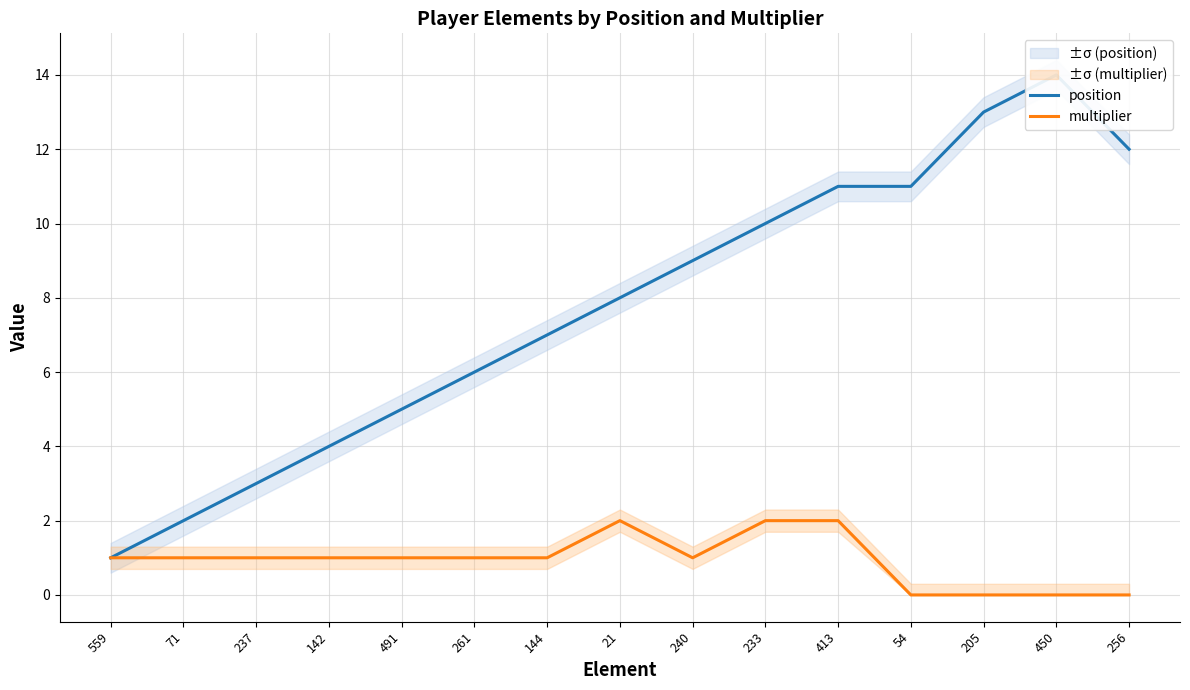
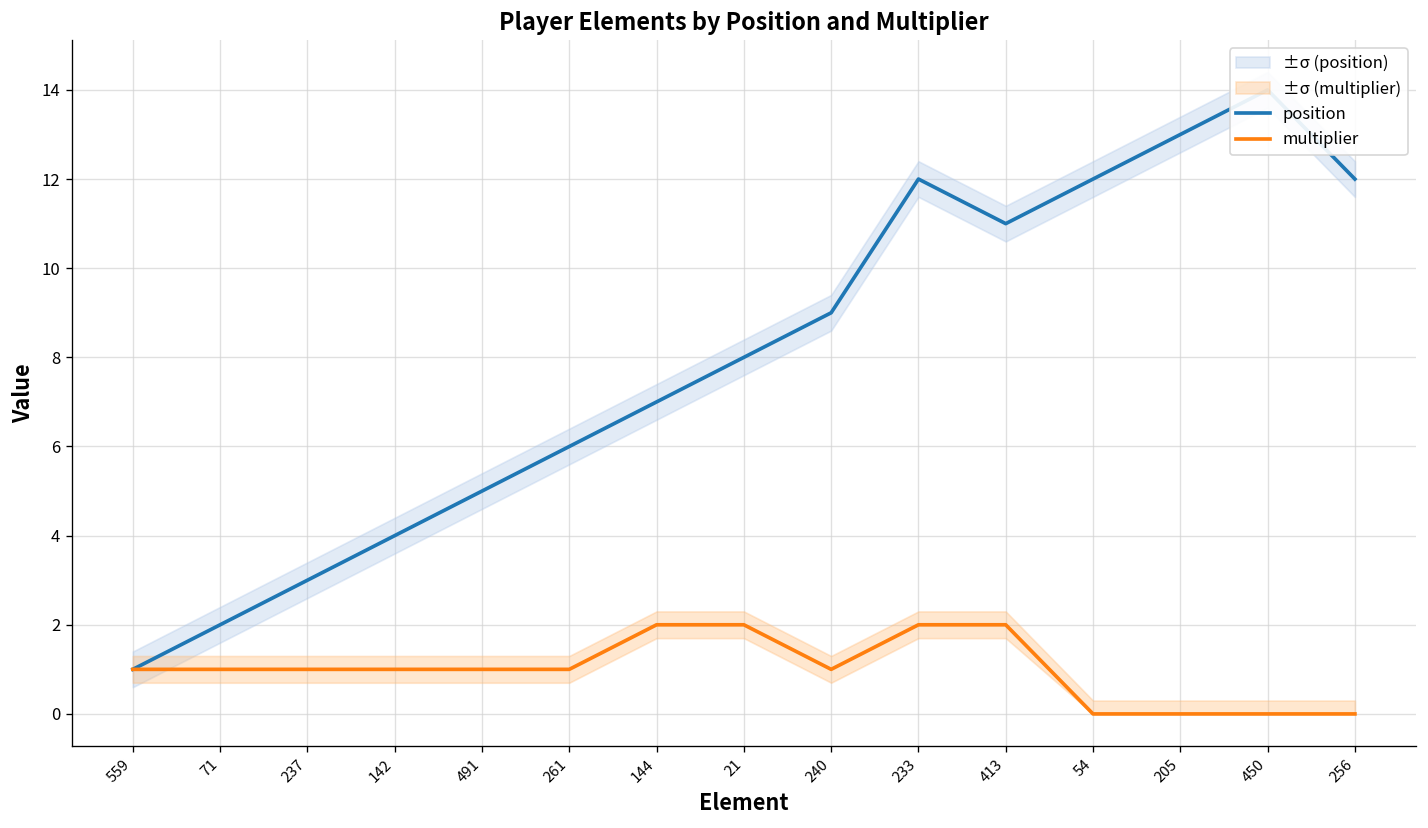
  {
    "position": {
      "71": 2,
      "237": 3,
      "142": 4,
      "491": 5,
      "261": 6,
      "144": 7,
      "21": 8,
      "240": 9,
-     "233": 10,
+     "233": 12,
      "413": 11,
-     "54": 11,
+     "54": 12,
      "205": 13,
      "256": 12
    },
    "multiplier": {
      "71": 1,
      "237": 1,
      "142": 1,
      "491": 1,
      "261": 1,
-     "144": 1,
+     "144": 2,
      "21": 2,
      "240": 1,
      "233": 2,
      "413": 2,
      "54": 0,
      "205": 0,
      "450": 0,
      "256": 0
    },
    "±σ (multiplier)": {
      "54": 0.3,
      "205": 0.3,
      "450": 0.3,
      "256": 0.3
    }
  }
